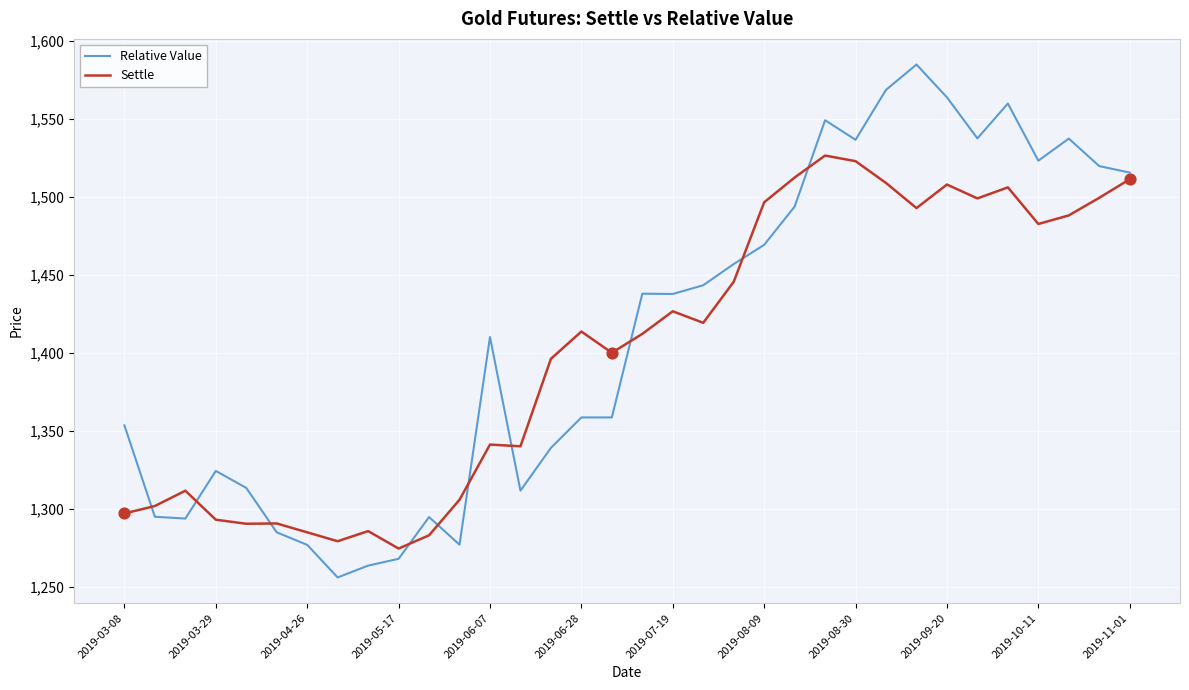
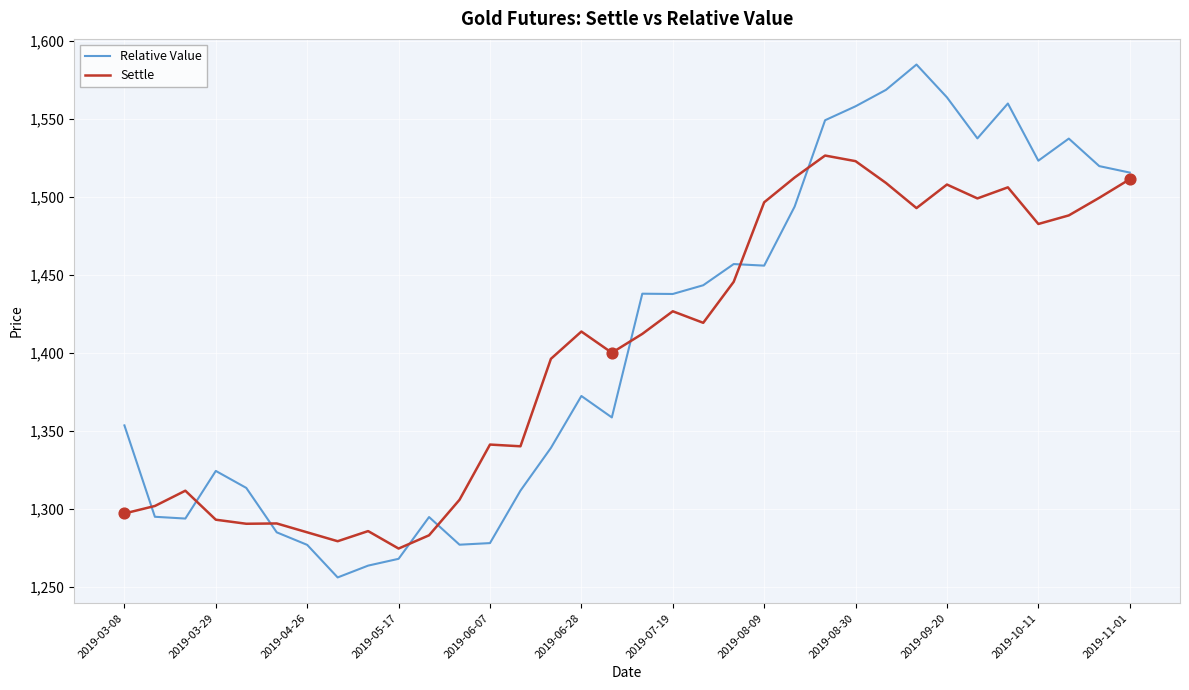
  {
    "Relative Value": {
      "2019-03-08": "1,354",
      "2019-03-29": "1,324",
      "2019-04-26": "1,277",
      "2019-05-17": "1,268",
-     "2019-06-07": "1,410",
-     "2019-06-28": "1,359",
+     "2019-06-07": "1,278",
+     "2019-06-28": "1,372",
      "2019-07-19": "1,438",
-     "2019-08-09": "1,469",
-     "2019-08-30": "1,537",
+     "2019-08-09": "1,456",
+     "2019-08-30": "1,558",
      "2019-09-20": "1,564",
      "2019-10-11": "1,523",
      "2019-11-01": "1,516"
    }
  }
